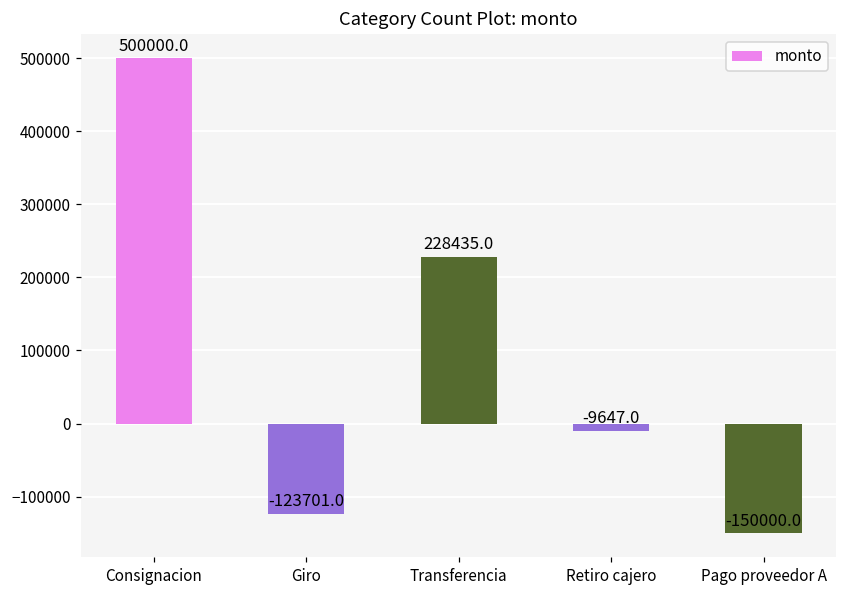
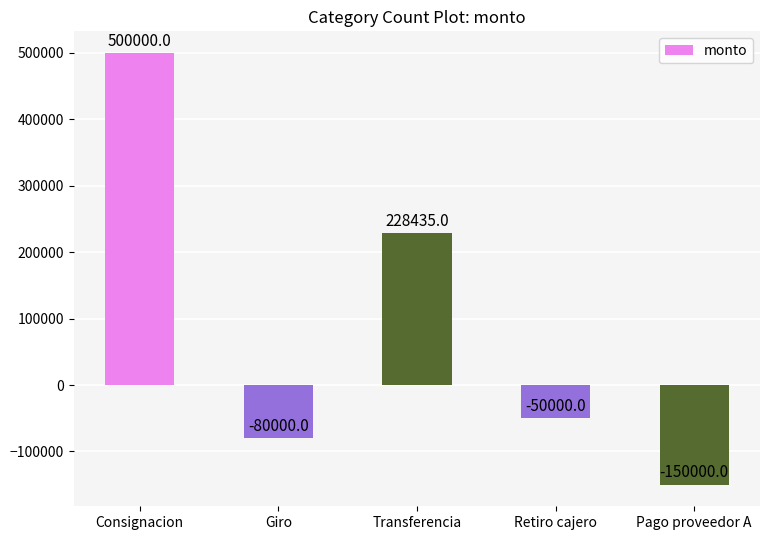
  {
    "Consignacion": 500000.0,
-   "Giro": -123701.0,
+   "Giro": -80000.0,
    "Transferencia": 228435.0,
-   "Retiro cajero": -9647.0,
+   "Retiro cajero": -50000.0,
    "Pago proveedor A": -150000.0
  }
